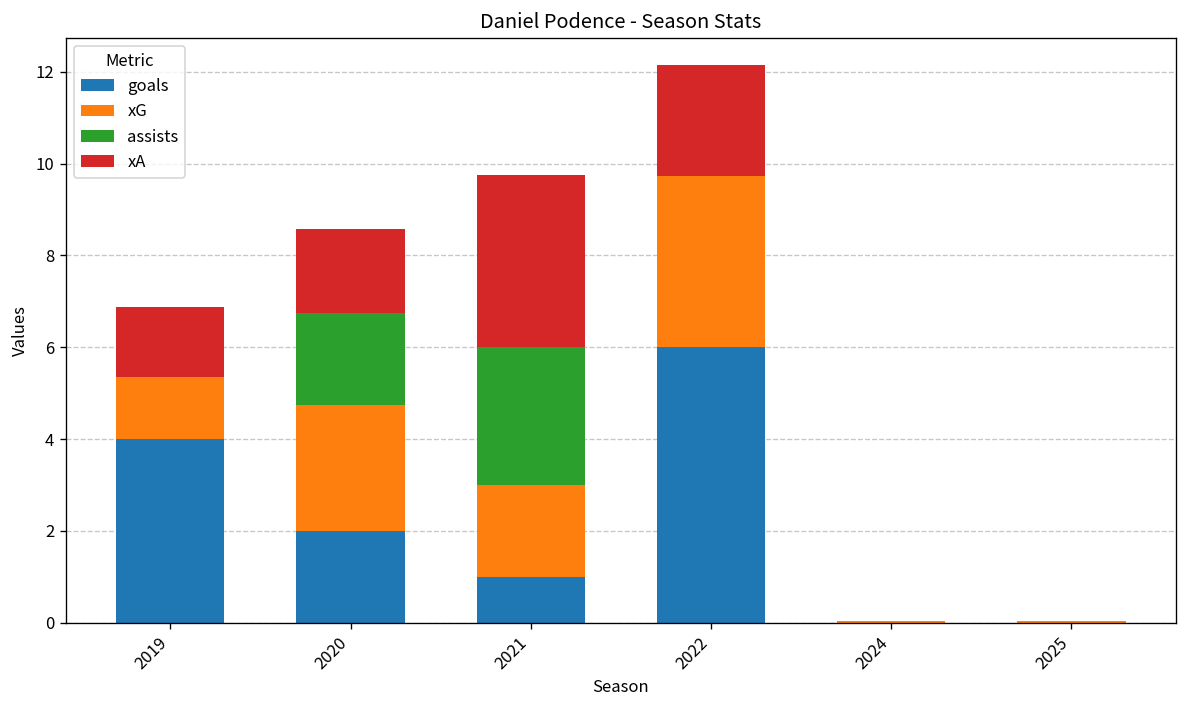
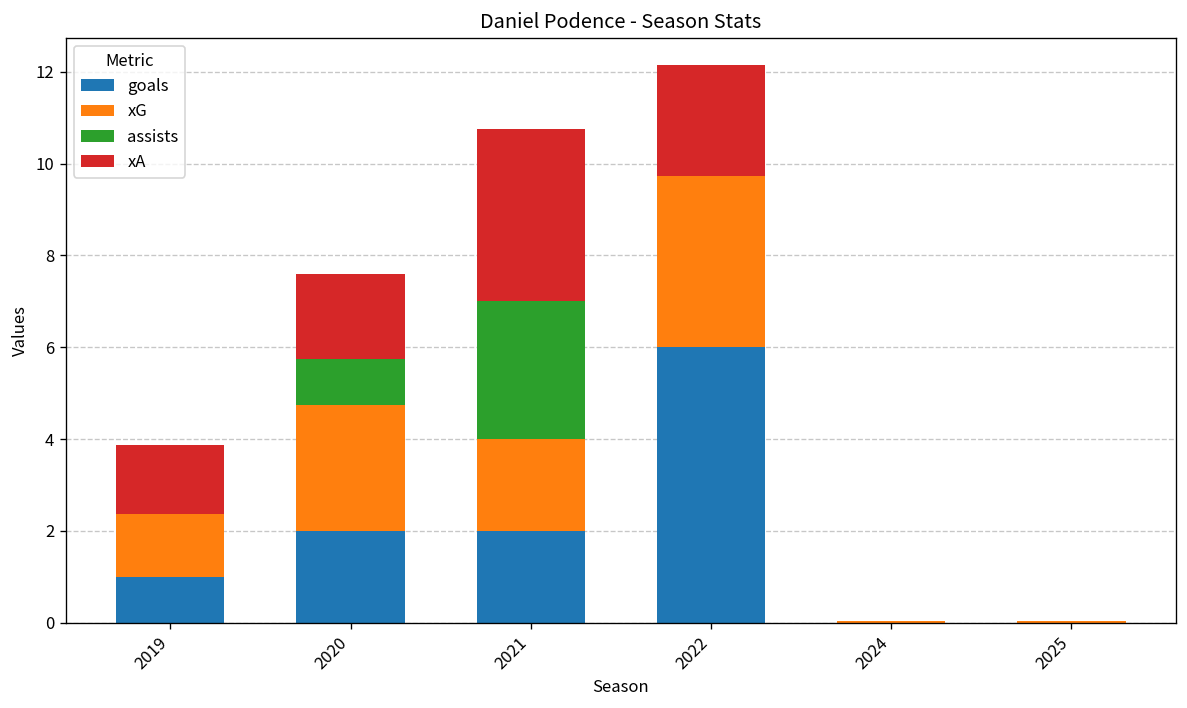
  {
    "goals": {
-     "2019": 4,
+     "2019": 1,
      "2020": 2,
-     "2021": 1,
+     "2021": 2,
      "2022": 6,
      "2024": 0,
      "2025": 0
    },
    "xG": {
      "2019": 1.4,
      "2020": 2.7,
      "2021": 2,
      "2022": 3.7
    },
    "assists": {
      "2019": 0,
-     "2020": 2,
+     "2020": 1,
      "2021": 3,
      "2022": 0,
      "2024": 0,
      "2025": 0
    },
    "xA": {
      "2019": 1.5,
      "2020": 1.8,
      "2021": 3.8,
      "2022": 2.4,
      "2024": 0,
      "2025": 0
    }
  }
